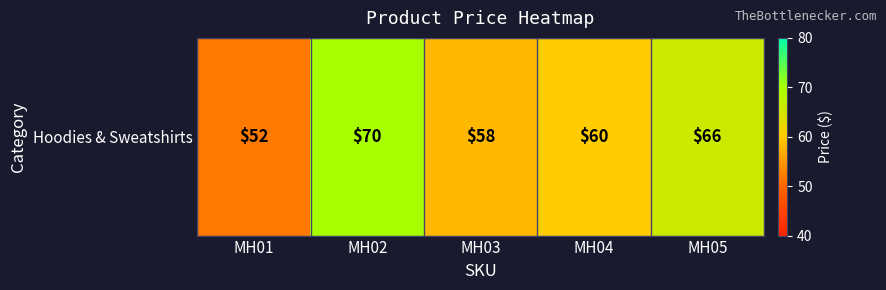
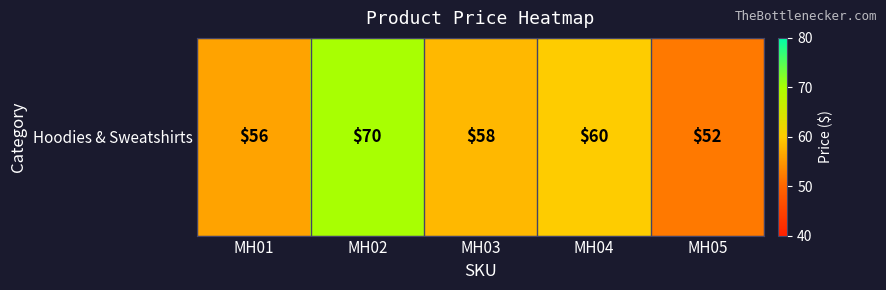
  {
    "Hoodies & Sweatshirts": {
-     "MH01": "$52",
+     "MH01": "$56",
      "MH02": "$70",
      "MH03": "$58",
      "MH04": "$60",
-     "MH05": "$66"
+     "MH05": "$52"
    }
  }
